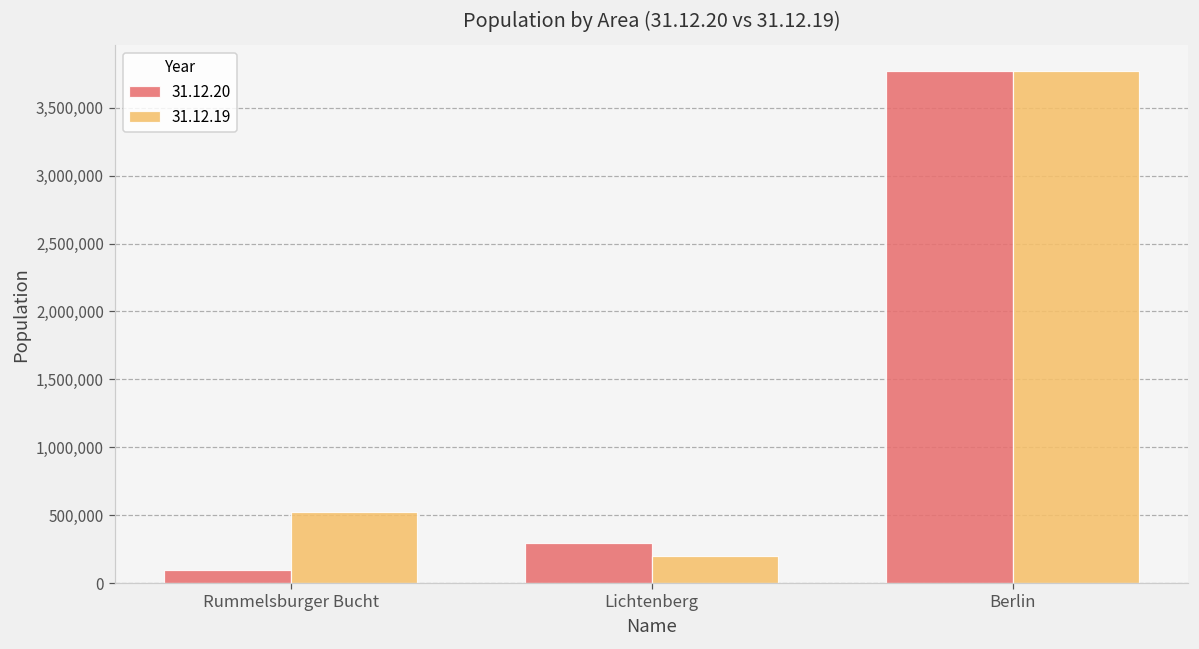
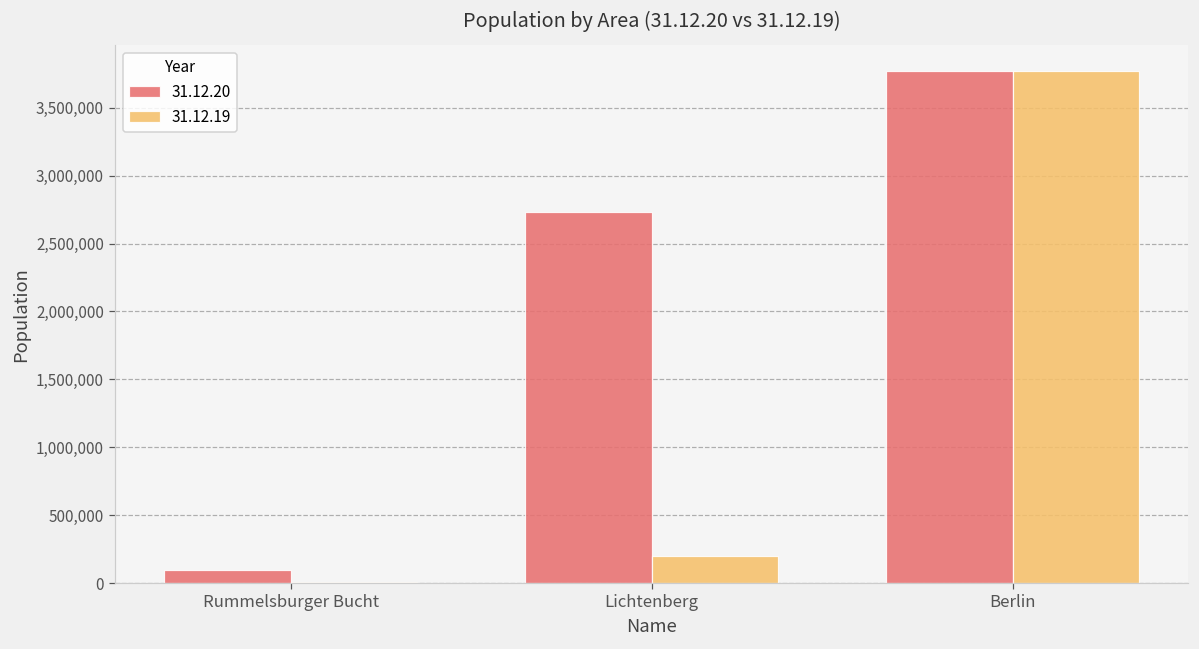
  {
    "31.12.20": {
      "Rummelsburger Bucht": "100,000",
-     "Lichtenberg": "300,000",
+     "Lichtenberg": "2,730,000",
      "Berlin": "3,770,000"
    },
    "31.12.19": {
-     "Rummelsburger Bucht": "520,000",
+     "Rummelsburger Bucht": "0",
      "Lichtenberg": "200,000",
      "Berlin": "3,770,000"
    }
  }
